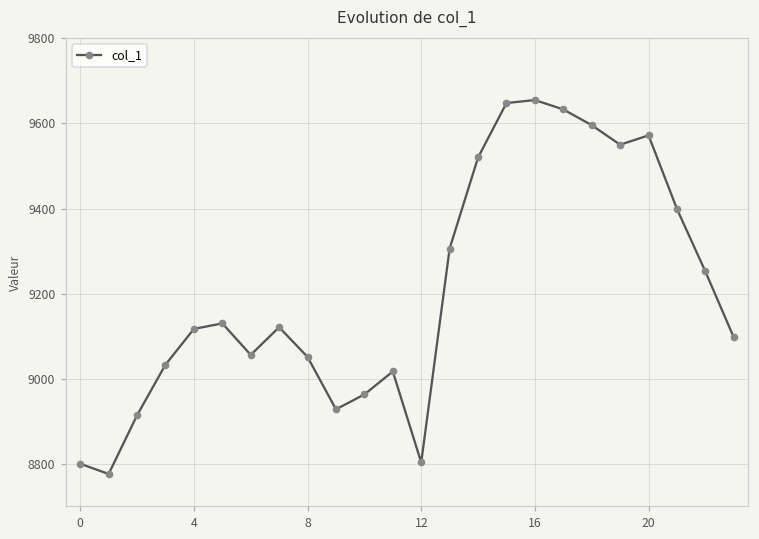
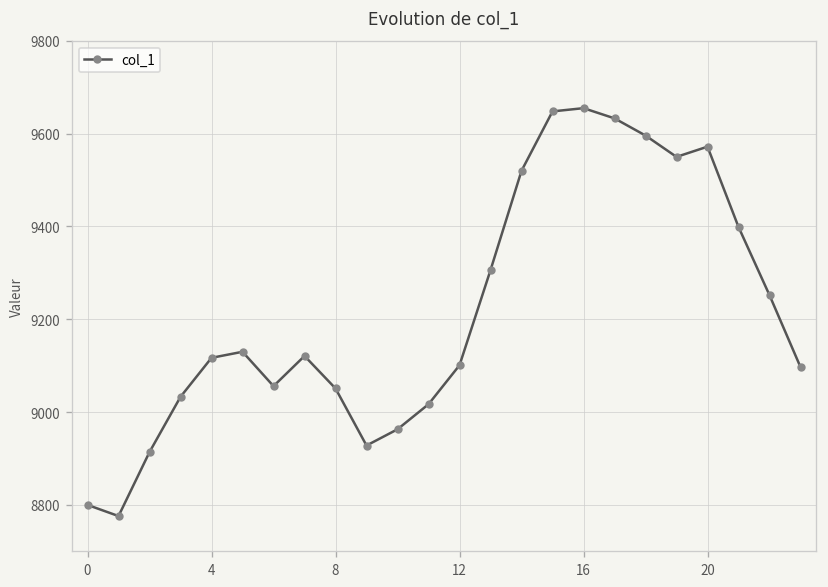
  {
    "0": 8800,
    "4": 9120,
    "8": 9050,
-   "12": 8800,
+   "12": 9100,
    "16": 9660,
    "20": 9570
  }
